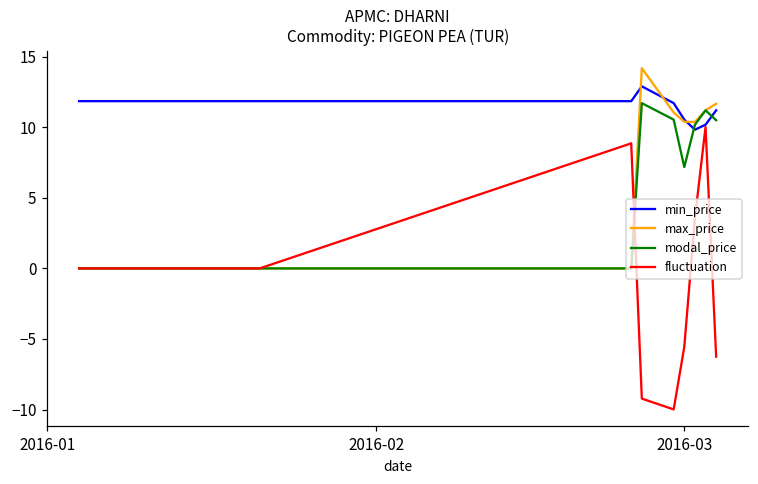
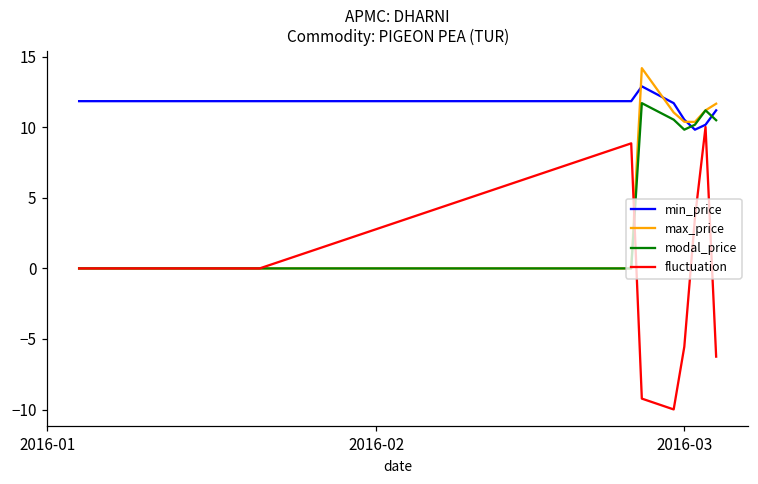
  {
    "modal_price": {
-     "2016-03": 7.2
+     "2016-03": 9.8
    },
    "fluctuation": {
      "2016-03": -5.6
    }
  }
